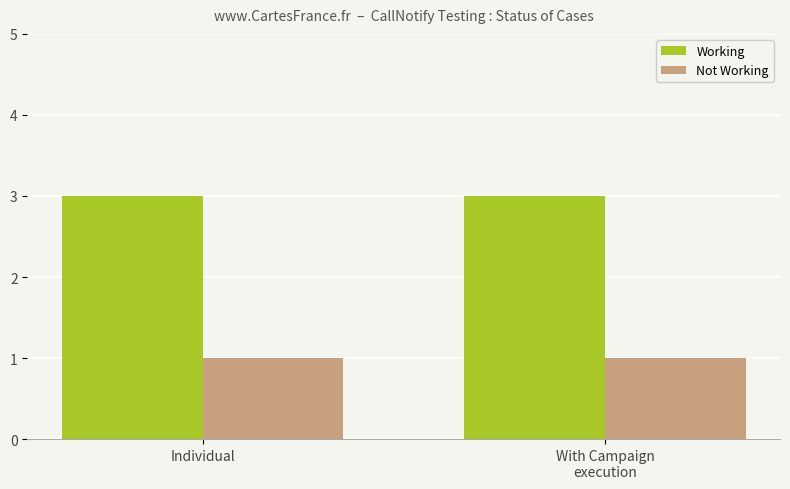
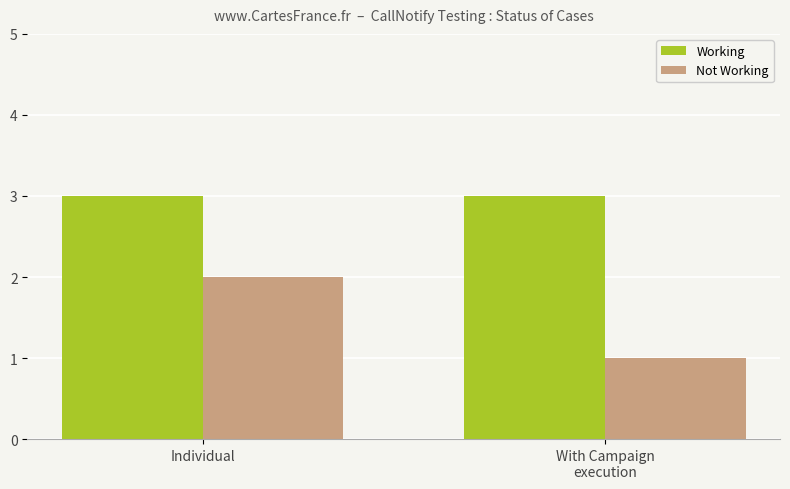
  {
    "Working": {
      "Individual": 3,
      "With Campaign execution": 3
    },
    "Not Working": {
-     "Individual": 1,
+     "Individual": 2,
      "With Campaign execution": 1
    }
  }
